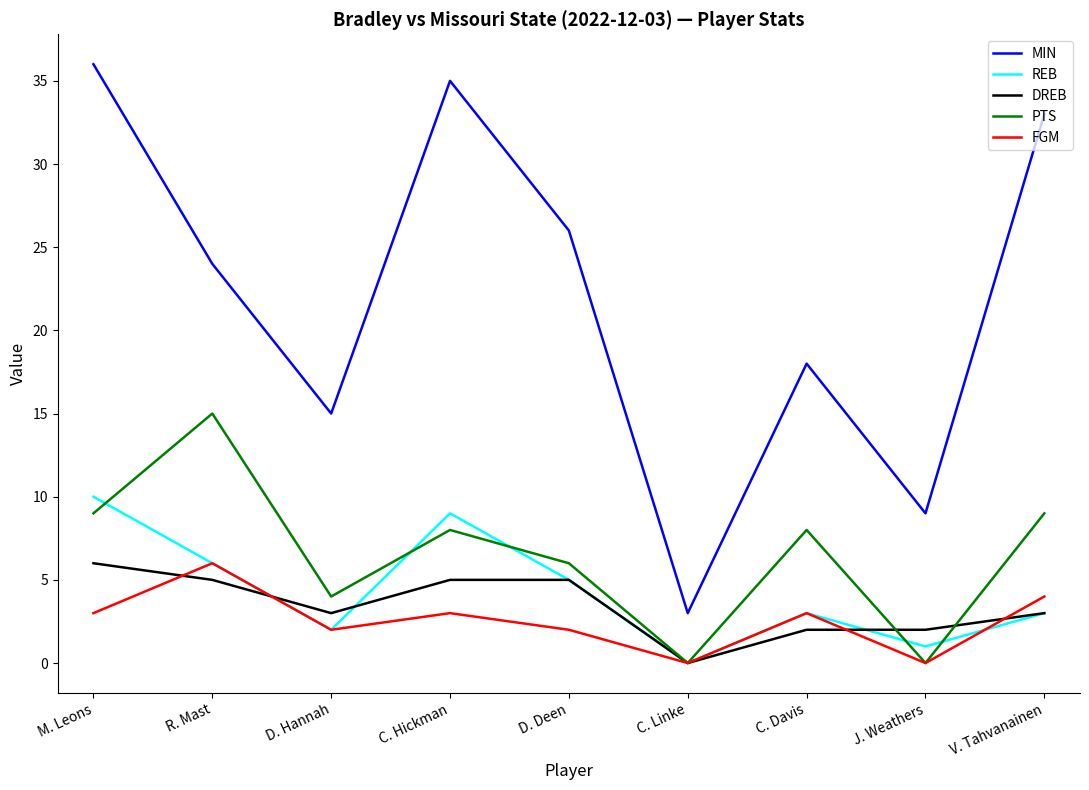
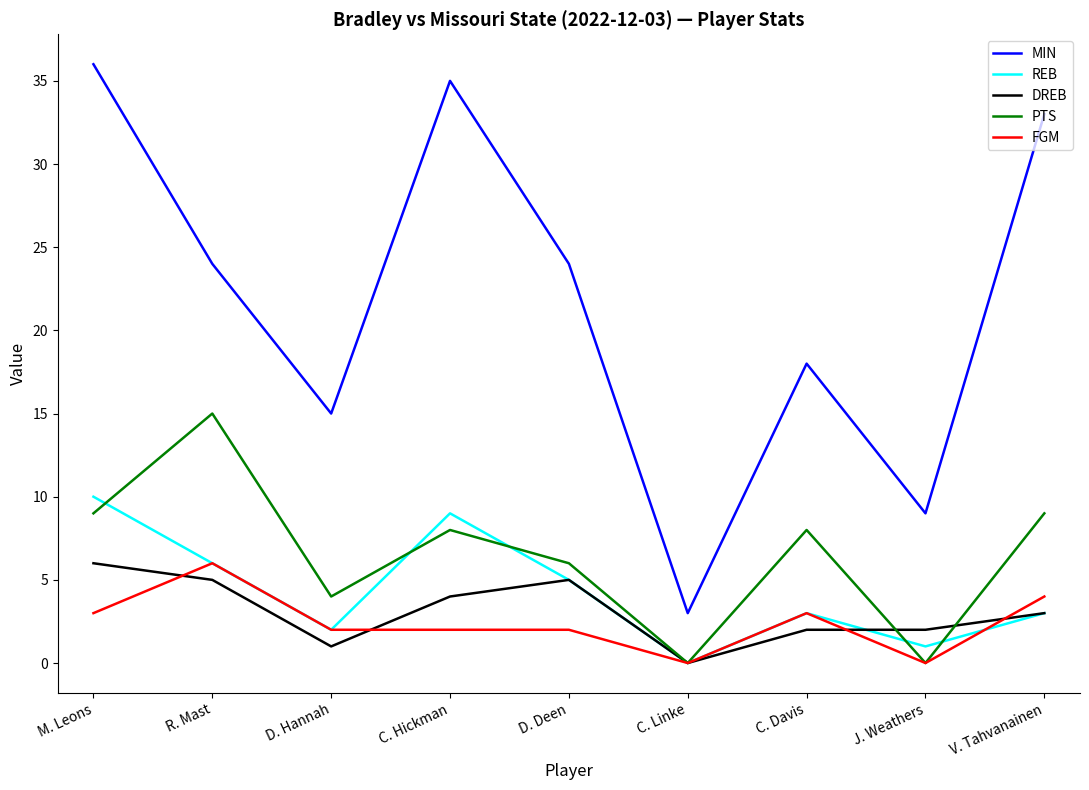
  {
    "MIN": {
      "M. Leons": 36,
      "R. Mast": 24,
      "D. Hannah": 15,
      "C. Hickman": 35,
-     "D. Deen": 26,
+     "D. Deen": 24,
      "C. Linke": 3,
      "C. Davis": 18,
      "J. Weathers": 9
    },
    "REB": {
      "M. Leons": 10,
      "C. Hickman": 9,
      "J. Weathers": 1
    },
    "DREB": {
      "M. Leons": 6,
      "R. Mast": 5,
-     "D. Hannah": 3,
-     "C. Hickman": 5,
+     "D. Hannah": 1,
+     "C. Hickman": 4,
      "C. Davis": 2,
      "J. Weathers": 2
    },
    "PTS": {
      "M. Leons": 9,
      "R. Mast": 15,
      "D. Hannah": 4,
      "C. Hickman": 8,
      "D. Deen": 6,
      "C. Davis": 8,
      "V. Tahvanainen": 9
    },
    "FGM": {
      "M. Leons": 3,
-     "C. Hickman": 3,
+     "C. Hickman": 2,
      "D. Deen": 2,
      "V. Tahvanainen": 4
    }
  }
